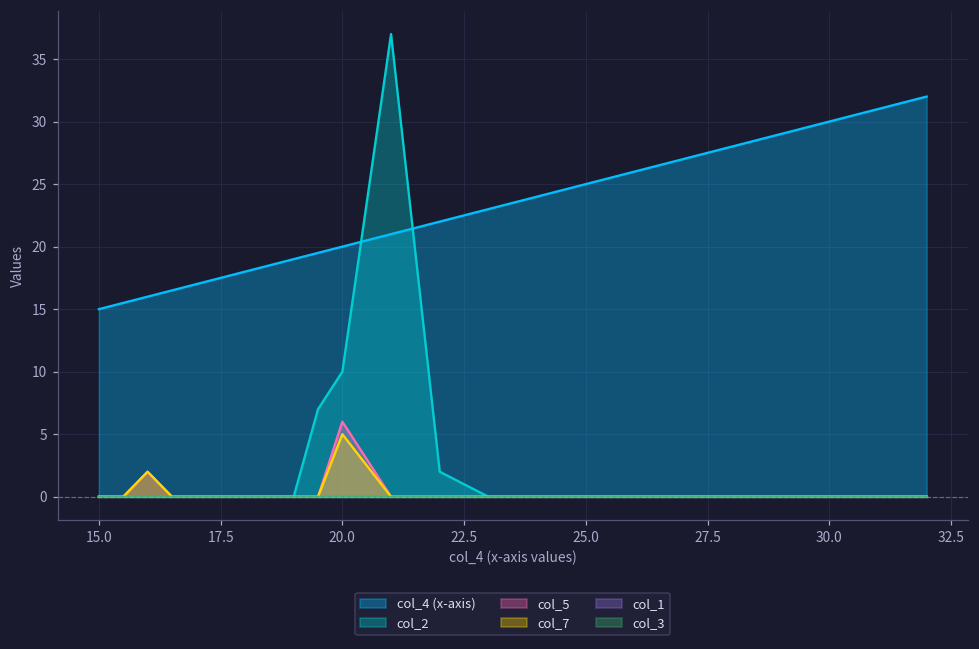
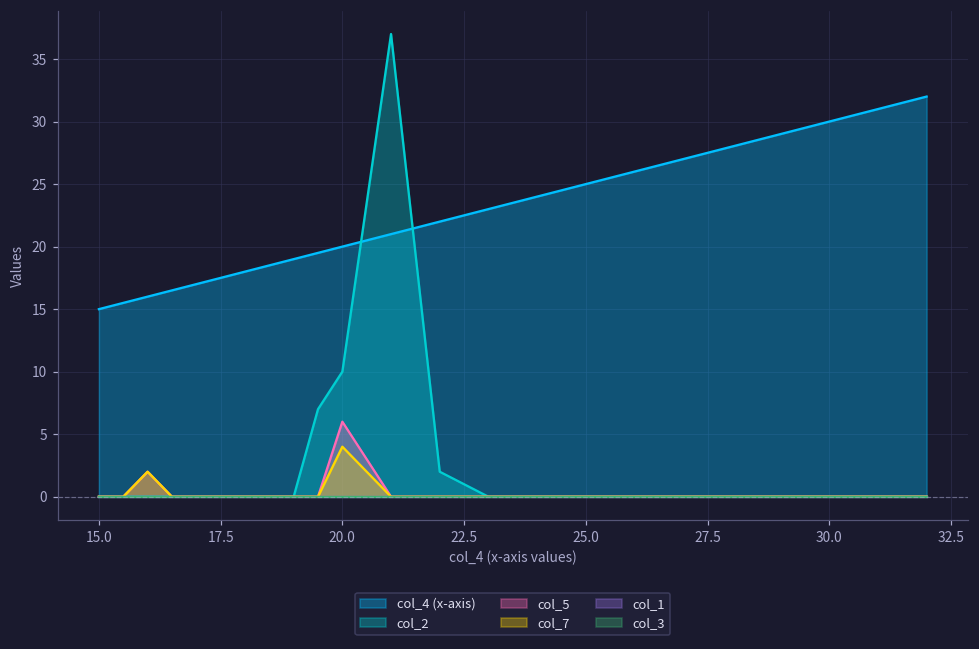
  {
    "col_5": {
      "20.0": 6
    },
    "col_7": {
-     "20.0": 5
+     "20.0": 4
    },
    "col_3": {
      "20.0": 0
    }
  }
